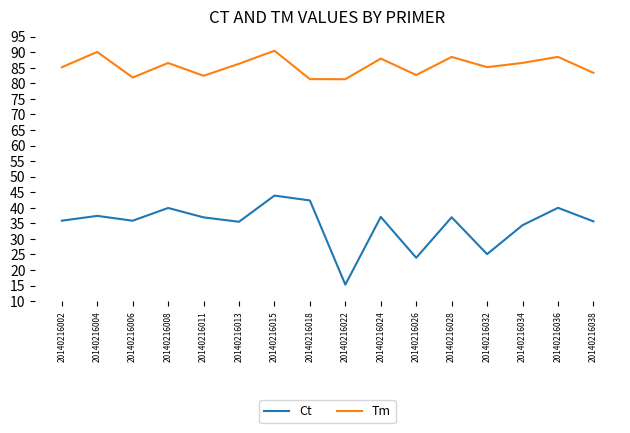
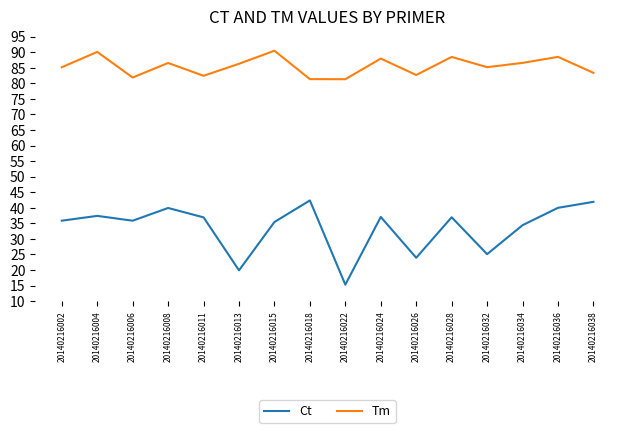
  {
    "Ct": {
      "20140216002": 36,
      "20140216004": 37,
      "20140216006": 36,
      "20140216008": 40,
      "20140216011": 37,
-     "20140216013": 36,
-     "20140216015": 44,
+     "20140216013": 20,
+     "20140216015": 35,
      "20140216018": 42,
      "20140216022": 15,
      "20140216024": 37,
      "20140216026": 24,
      "20140216028": 37,
      "20140216032": 25,
      "20140216034": 34,
      "20140216036": 40,
-     "20140216038": 36
+     "20140216038": 42
    },
    "Tm": {
      "20140216002": 85,
      "20140216004": 90,
      "20140216006": 82,
      "20140216008": 87,
      "20140216011": 82,
      "20140216013": 86,
      "20140216015": 90,
      "20140216018": 81,
      "20140216022": 81,
      "20140216024": 88,
      "20140216026": 83,
      "20140216028": 88,
      "20140216032": 85,
      "20140216034": 87,
      "20140216036": 89,
      "20140216038": 83
    }
  }
